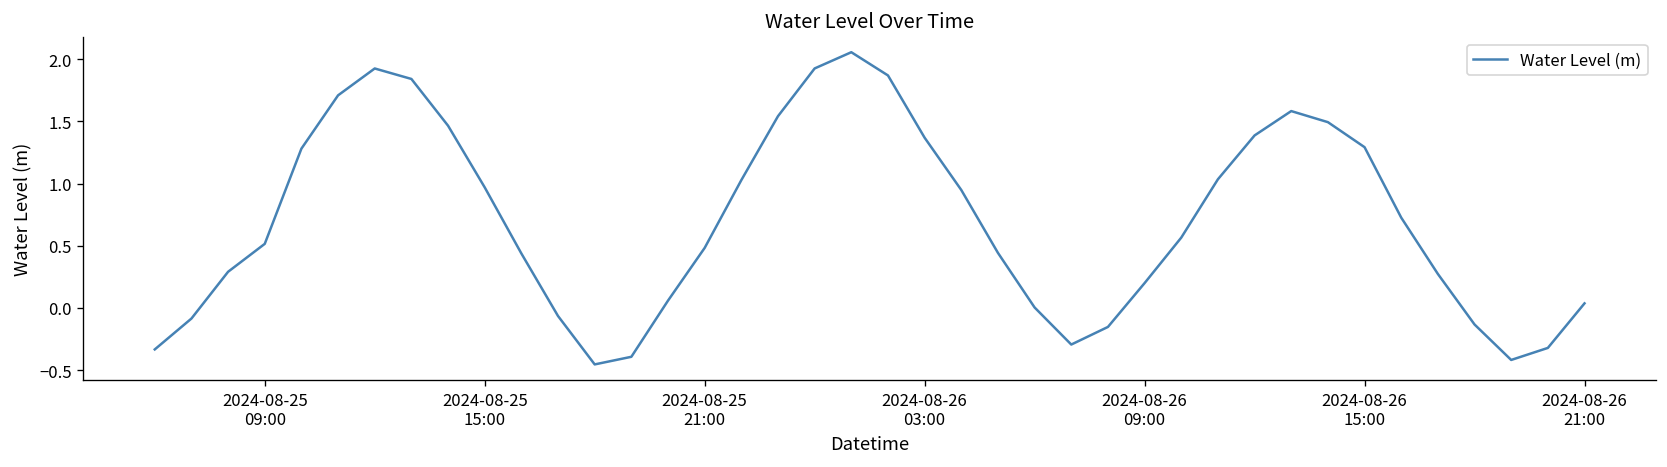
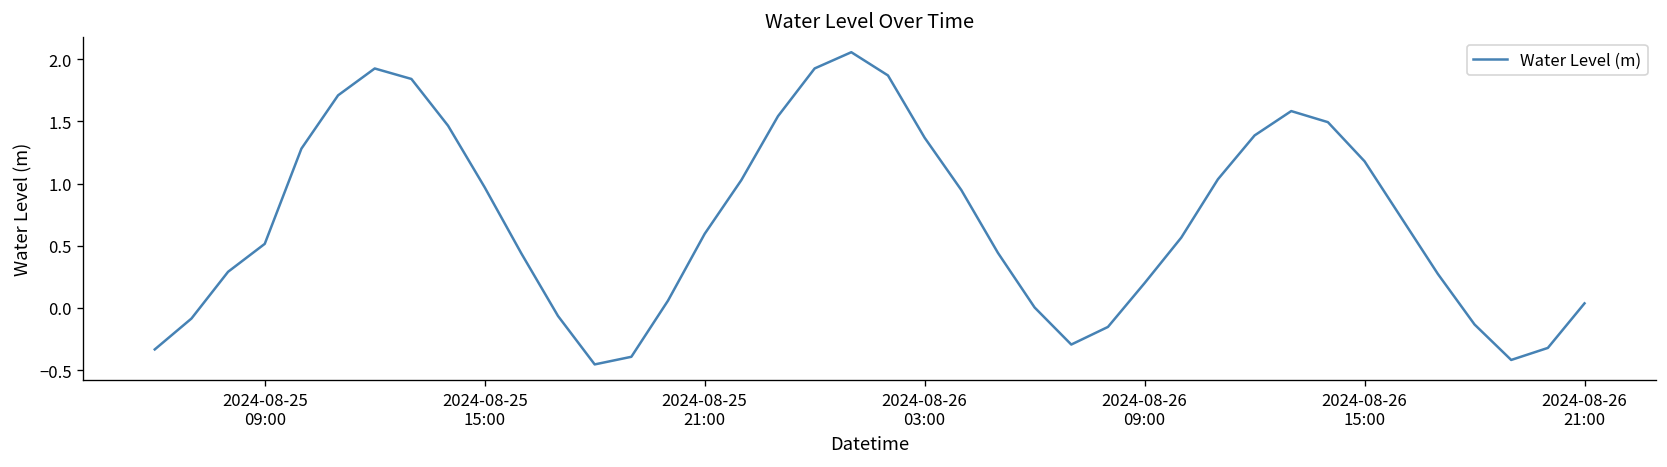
  {
    "2024-08-25 09:00": 0.52,
    "2024-08-25 15:00": 0.97,
-   "2024-08-25 21:00": 0.48,
+   "2024-08-25 21:00": 0.60,
    "2024-08-26 03:00": 1.37,
    "2024-08-26 09:00": 0.20,
-   "2024-08-26 15:00": 1.29,
+   "2024-08-26 15:00": 1.18,
    "2024-08-26 21:00": 0.04
  }
